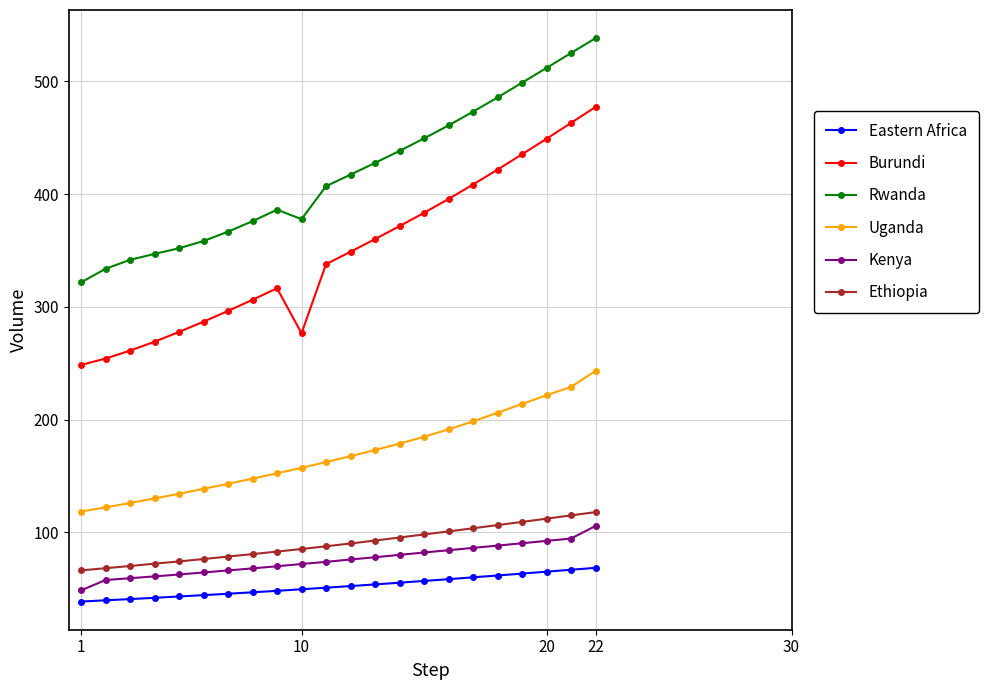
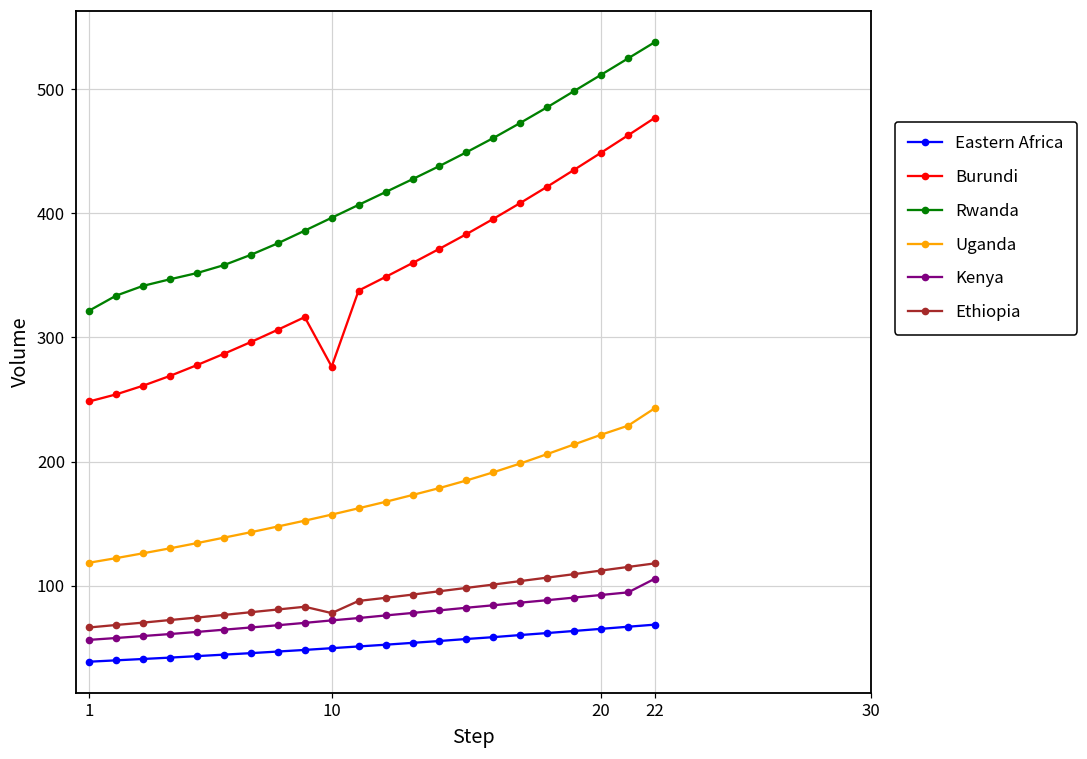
  {
    "Eastern Africa": {
      "1": 39,
      "10": 50,
      "20": 65,
      "22": 69
    },
    "Burundi": {
      "1": 248,
      "10": 277,
      "20": 449,
      "22": 477
    },
    "Rwanda": {
      "1": 322,
-     "10": 378,
+     "10": 397,
      "20": 512,
      "22": 538
    },
    "Uganda": {
      "1": 118,
      "10": 157,
      "20": 222,
      "22": 243
    },
    "Kenya": {
-     "1": 49,
+     "1": 56,
      "10": 72,
      "20": 92,
      "22": 106
    },
    "Ethiopia": {
      "1": 66,
-     "10": 85,
+     "10": 78,
      "20": 112,
      "22": 118
    }
  }
